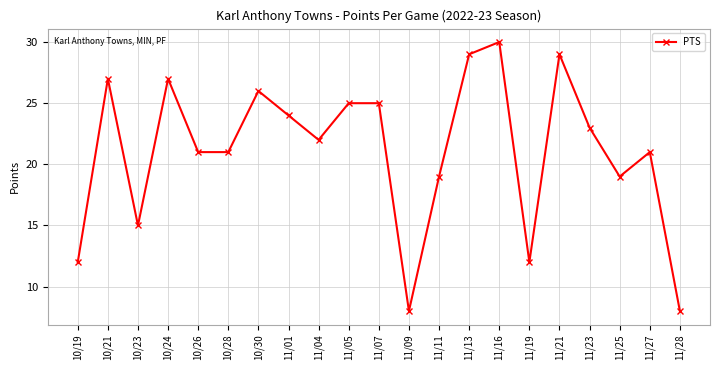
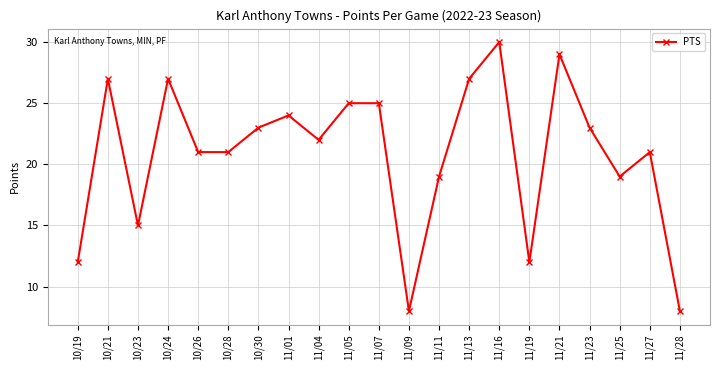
  {
    "10/19": 12,
    "10/21": 27,
    "10/23": 15,
    "10/24": 27,
    "10/26": 21,
    "10/28": 21,
-   "10/30": 26,
+   "10/30": 23,
    "11/01": 24,
    "11/04": 22,
    "11/05": 25,
    "11/07": 25,
    "11/09": 8,
    "11/11": 19,
-   "11/13": 29,
+   "11/13": 27,
    "11/16": 30,
    "11/19": 12,
    "11/21": 29,
    "11/23": 23,
    "11/25": 19,
    "11/27": 21,
    "11/28": 8
  }
